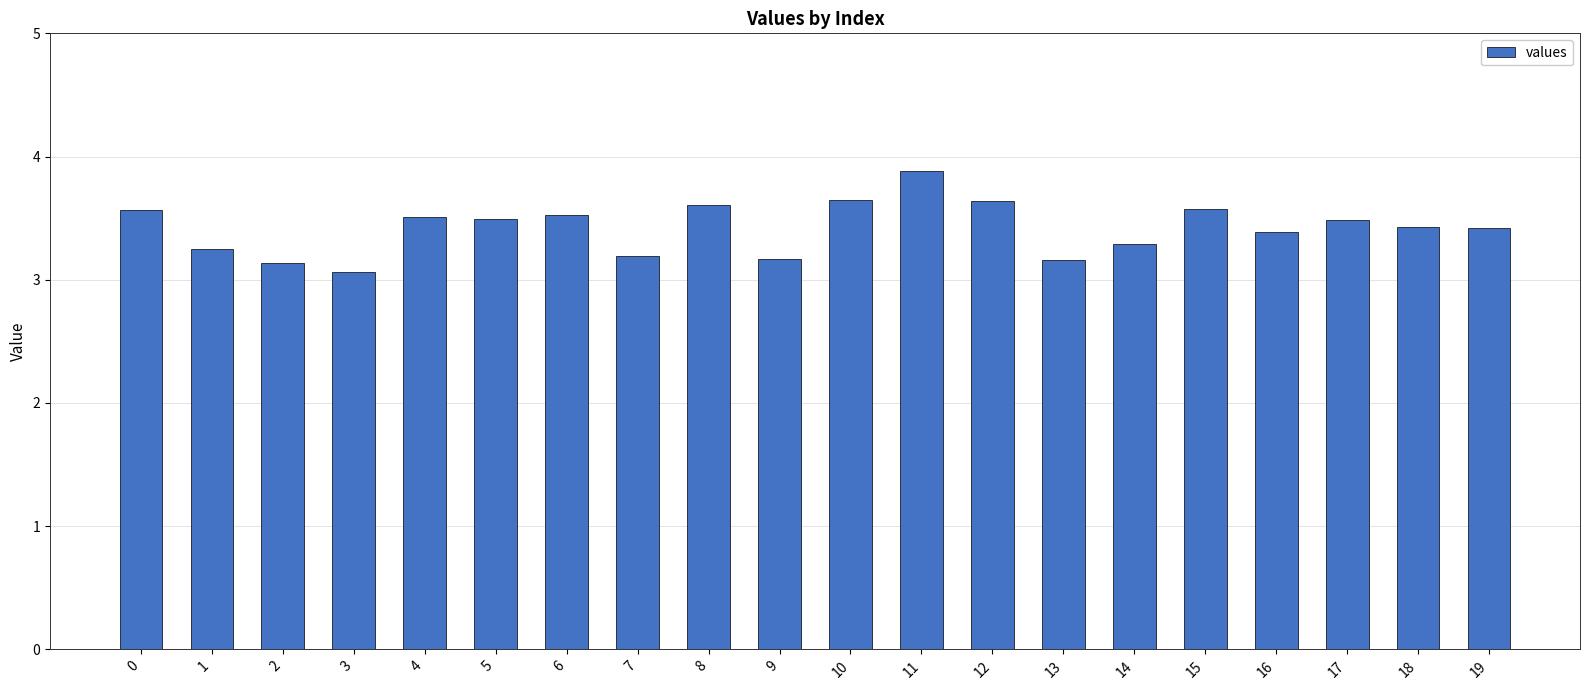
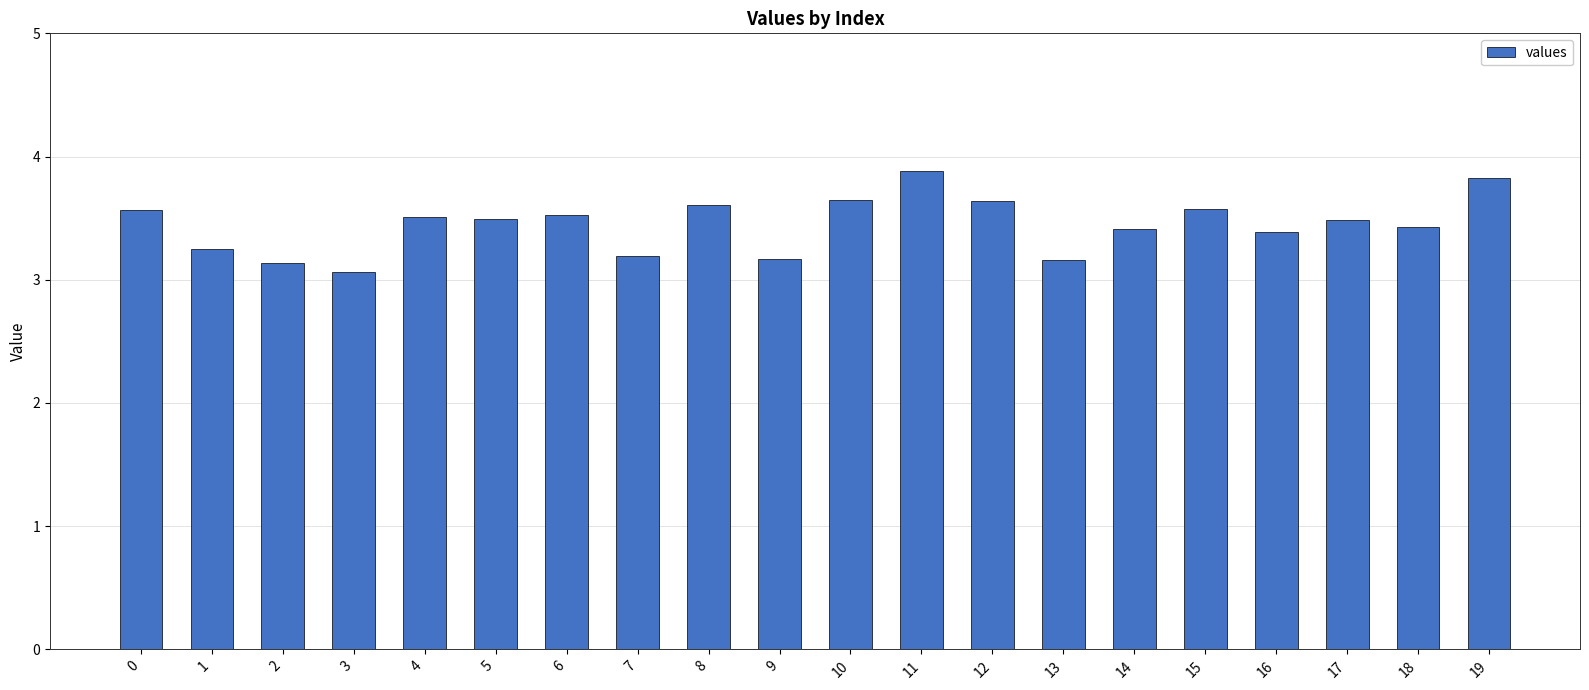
  {
    "0": 3.57,
    "1": 3.25,
    "2": 3.14,
    "3": 3.06,
    "4": 3.51,
    "5": 3.50,
    "6": 3.53,
    "7": 3.19,
    "8": 3.61,
    "9": 3.17,
    "10": 3.65,
    "11": 3.88,
    "12": 3.64,
    "13": 3.16,
-   "14": 3.29,
+   "14": 3.42,
    "15": 3.57,
    "16": 3.39,
    "17": 3.48,
    "18": 3.43,
-   "19": 3.42
+   "19": 3.83
  }
